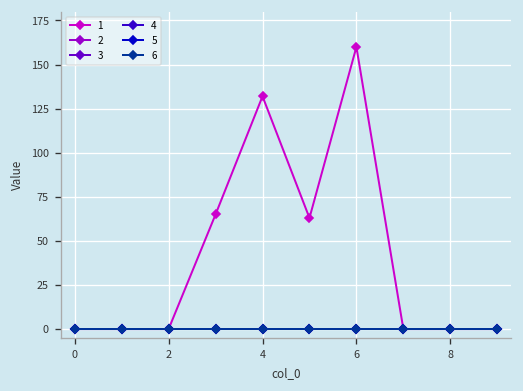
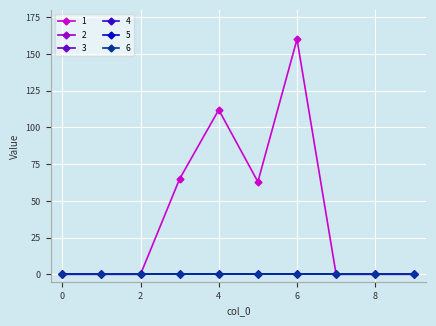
  {
    "1": {
-     "4": 132,
+     "4": 112,
      "6": 160
    },
    "6": {
      "4": 0,
      "6": 0
    }
  }
